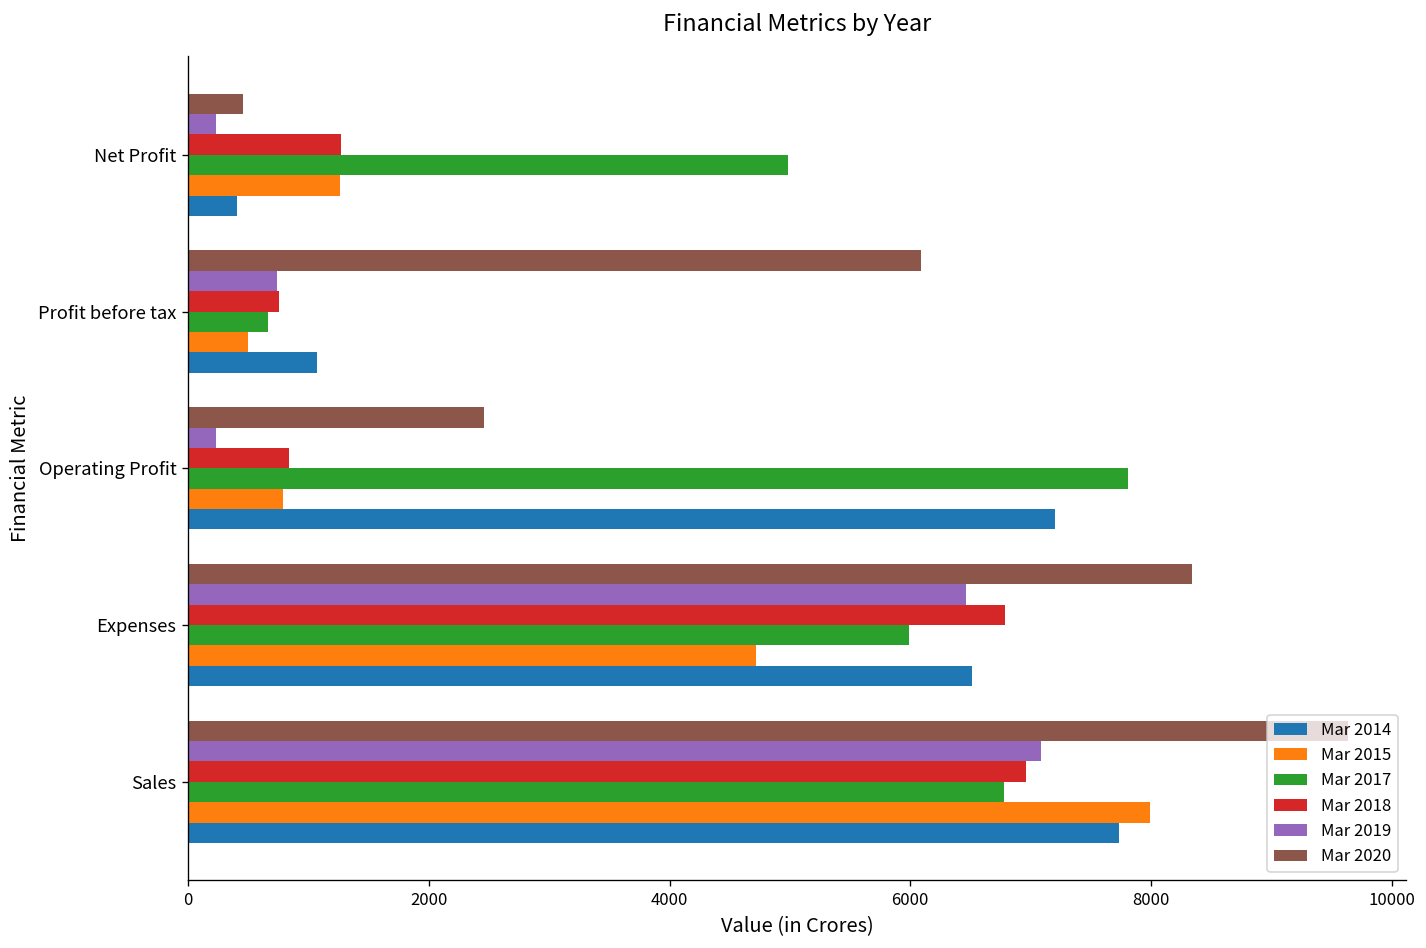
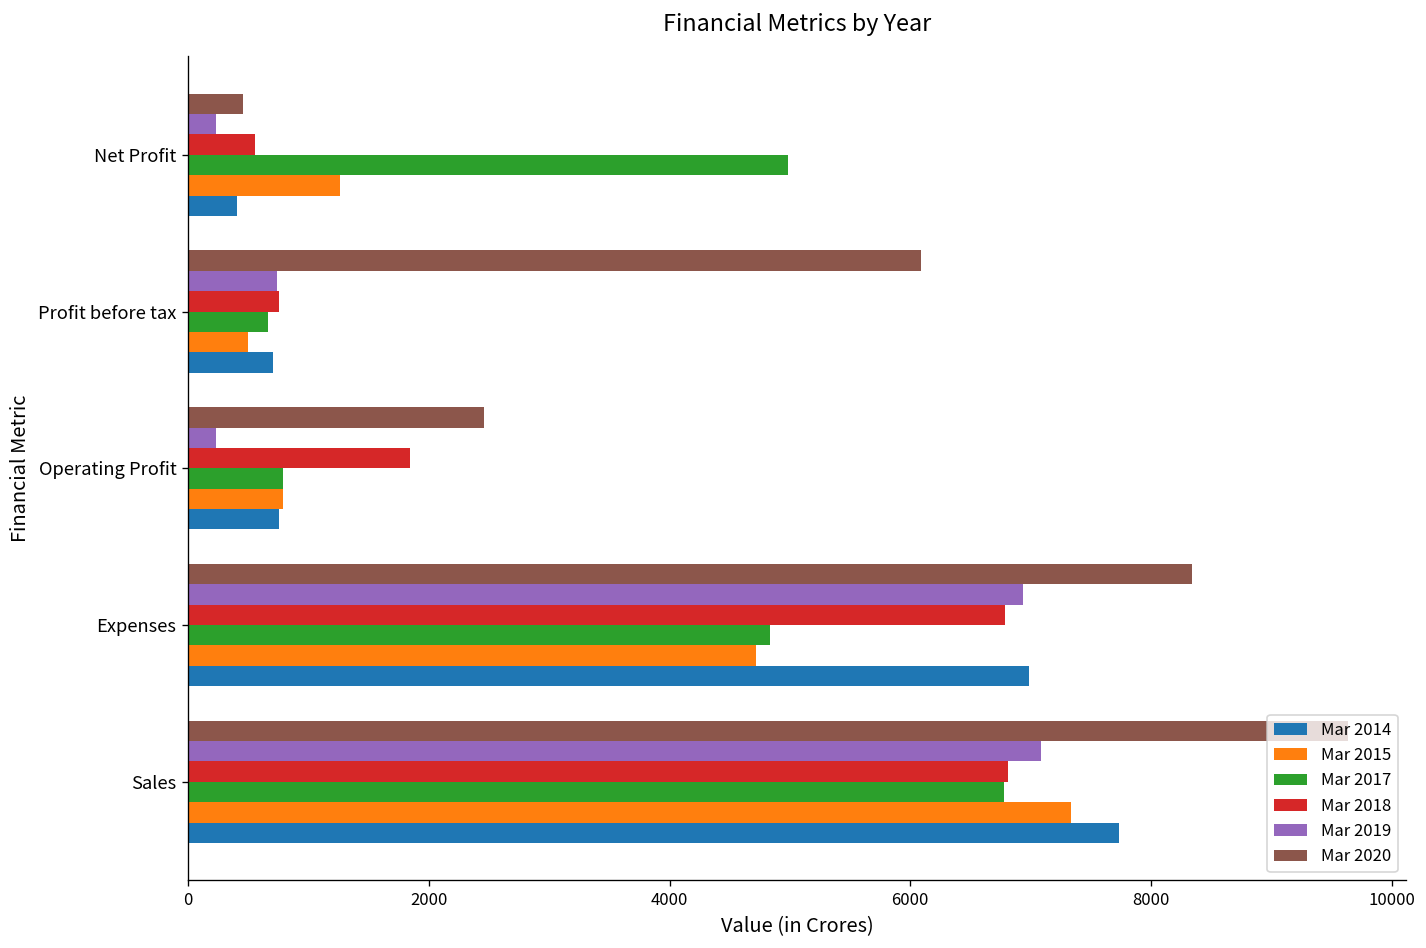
  {
    "Mar 2014": {
      "Net Profit": 400,
-     "Profit before tax": 1070,
-     "Operating Profit": 7200,
-     "Expenses": 6510,
+     "Profit before tax": 710,
+     "Operating Profit": 750,
+     "Expenses": 6990,
      "Sales": 7740
    },
    "Mar 2015": {
      "Net Profit": 1260,
      "Profit before tax": 500,
      "Operating Profit": 790,
      "Expenses": 4720,
-     "Sales": 7990
+     "Sales": 7340
    },
    "Mar 2017": {
      "Net Profit": 4980,
      "Profit before tax": 660,
-     "Operating Profit": 7810,
-     "Expenses": 5990,
+     "Operating Profit": 790,
+     "Expenses": 4830,
      "Sales": 6780
    },
    "Mar 2018": {
-     "Net Profit": 1270,
+     "Net Profit": 560,
      "Profit before tax": 750,
-     "Operating Profit": 840,
+     "Operating Profit": 1840,
      "Expenses": 6790,
-     "Sales": 6960
+     "Sales": 6820
    },
    "Mar 2019": {
      "Net Profit": 240,
      "Profit before tax": 740,
      "Operating Profit": 230,
-     "Expenses": 6470,
+     "Expenses": 6930,
      "Sales": 7090
    },
    "Mar 2020": {
      "Net Profit": 460,
      "Profit before tax": 6090,
      "Operating Profit": 2460,
      "Expenses": 8350
    }
  }
